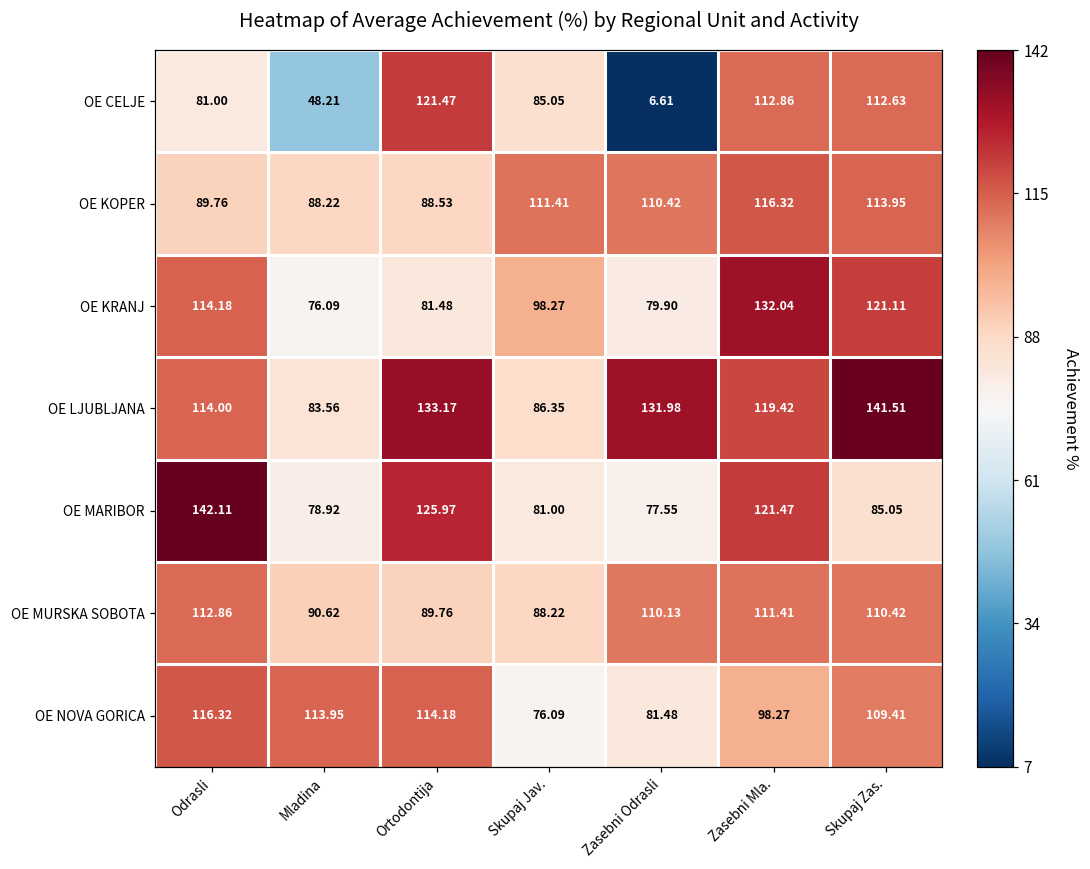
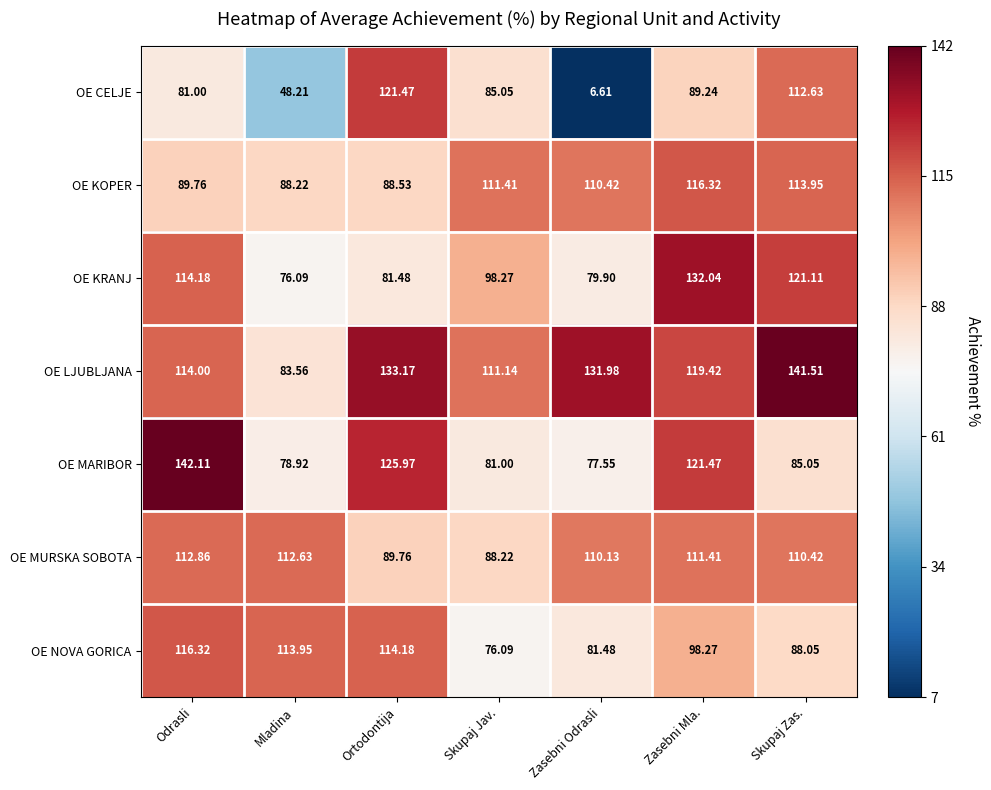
  {
    "OE CELJE": {
      "Odrasli": 81.00,
      "Mladina": 48.21,
      "Ortodontija": 121.47,
      "Skupaj Jav.": 85.05,
      "Zasebni Odrasli": 6.61,
-     "Zasebni Mla.": 112.86,
+     "Zasebni Mla.": 89.24,
      "Skupaj Zas.": 112.63
    },
    "OE KOPER": {
      "Odrasli": 89.76,
      "Mladina": 88.22,
      "Ortodontija": 88.53,
      "Skupaj Jav.": 111.41,
      "Zasebni Odrasli": 110.42,
      "Zasebni Mla.": 116.32,
      "Skupaj Zas.": 113.95
    },
    "OE KRANJ": {
      "Odrasli": 114.18,
      "Mladina": 76.09,
      "Ortodontija": 81.48,
      "Skupaj Jav.": 98.27,
      "Zasebni Odrasli": 79.90,
      "Zasebni Mla.": 132.04,
      "Skupaj Zas.": 121.11
    },
    "OE LJUBLJANA": {
      "Odrasli": 114.00,
      "Mladina": 83.56,
      "Ortodontija": 133.17,
-     "Skupaj Jav.": 86.35,
+     "Skupaj Jav.": 111.14,
      "Zasebni Odrasli": 131.98,
      "Zasebni Mla.": 119.42,
      "Skupaj Zas.": 141.51
    },
    "OE MARIBOR": {
      "Odrasli": 142.11,
      "Mladina": 78.92,
      "Ortodontija": 125.97,
      "Skupaj Jav.": 81.00,
      "Zasebni Odrasli": 77.55,
      "Zasebni Mla.": 121.47,
      "Skupaj Zas.": 85.05
    },
    "OE MURSKA SOBOTA": {
      "Odrasli": 112.86,
-     "Mladina": 90.62,
+     "Mladina": 112.63,
      "Ortodontija": 89.76,
      "Skupaj Jav.": 88.22,
      "Zasebni Odrasli": 110.13,
      "Zasebni Mla.": 111.41,
      "Skupaj Zas.": 110.42
    },
    "OE NOVA GORICA": {
      "Odrasli": 116.32,
      "Mladina": 113.95,
      "Ortodontija": 114.18,
      "Skupaj Jav.": 76.09,
      "Zasebni Odrasli": 81.48,
      "Zasebni Mla.": 98.27,
-     "Skupaj Zas.": 109.41
+     "Skupaj Zas.": 88.05
    }
  }
